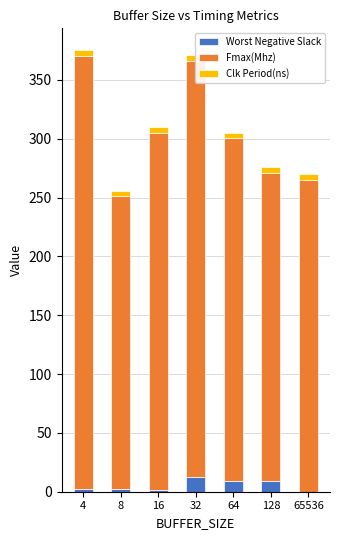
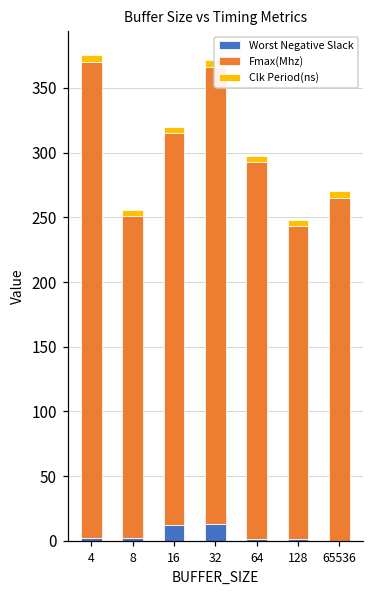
  {
    "Worst Negative Slack": {
      "4": 2,
-     "16": 2,
+     "16": 12,
      "32": 13,
-     "64": 9,
-     "128": 9
+     "64": 2,
+     "128": 1
    },
    "Fmax(Mhz)": {
      "4": 368,
      "8": 249,
      "16": 303,
      "64": 291,
-     "128": 262,
+     "128": 242,
      "65536": 265
    },
    "Clk Period(ns)": {
      "4": 5,
      "8": 5,
      "16": 5,
      "64": 5,
      "128": 5,
      "65536": 5
    }
  }
